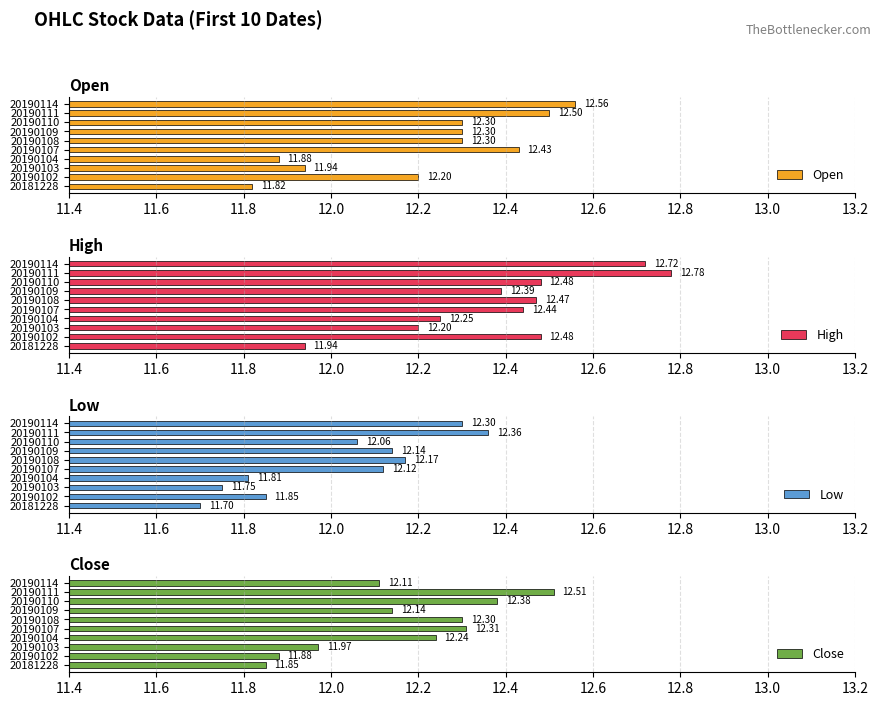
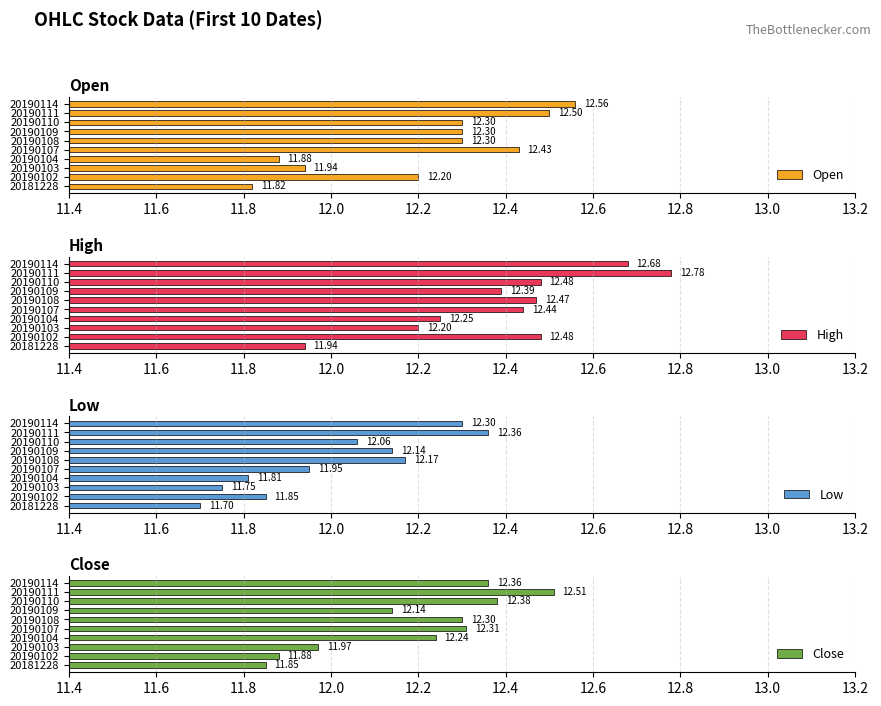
  {
    "Open": {
      "20190114": 12.56,
      "20190111": 12.50,
      "20190110": 12.30,
      "20190109": 12.30,
      "20190108": 12.30,
      "20190107": 12.43,
      "20190104": 11.88,
      "20190103": 11.94,
      "20190102": 12.20,
      "20181228": 11.82
    },
    "High": {
-     "20190114": 12.72,
+     "20190114": 12.68,
      "20190111": 12.78,
      "20190110": 12.48,
      "20190109": 12.39,
      "20190108": 12.47,
      "20190107": 12.44,
      "20190104": 12.25,
      "20190103": 12.20,
      "20190102": 12.48,
      "20181228": 11.94
    },
    "Low": {
      "20190114": 12.30,
      "20190111": 12.36,
      "20190110": 12.06,
      "20190109": 12.14,
      "20190108": 12.17,
-     "20190107": 12.12,
+     "20190107": 11.95,
      "20190104": 11.81,
      "20190103": 11.75,
      "20190102": 11.85,
      "20181228": 11.70
    },
    "Close": {
-     "20190114": 12.11,
+     "20190114": 12.36,
      "20190111": 12.51,
      "20190110": 12.38,
      "20190109": 12.14,
      "20190108": 12.30,
      "20190107": 12.31,
      "20190104": 12.24,
      "20190103": 11.97,
      "20190102": 11.88,
      "20181228": 11.85
    }
  }
